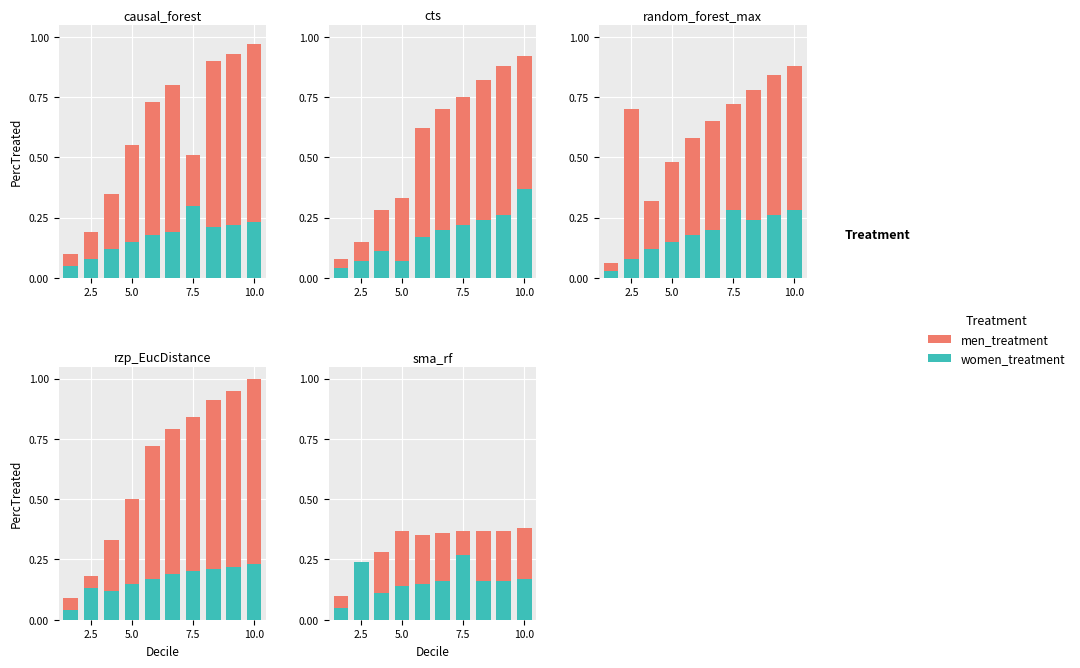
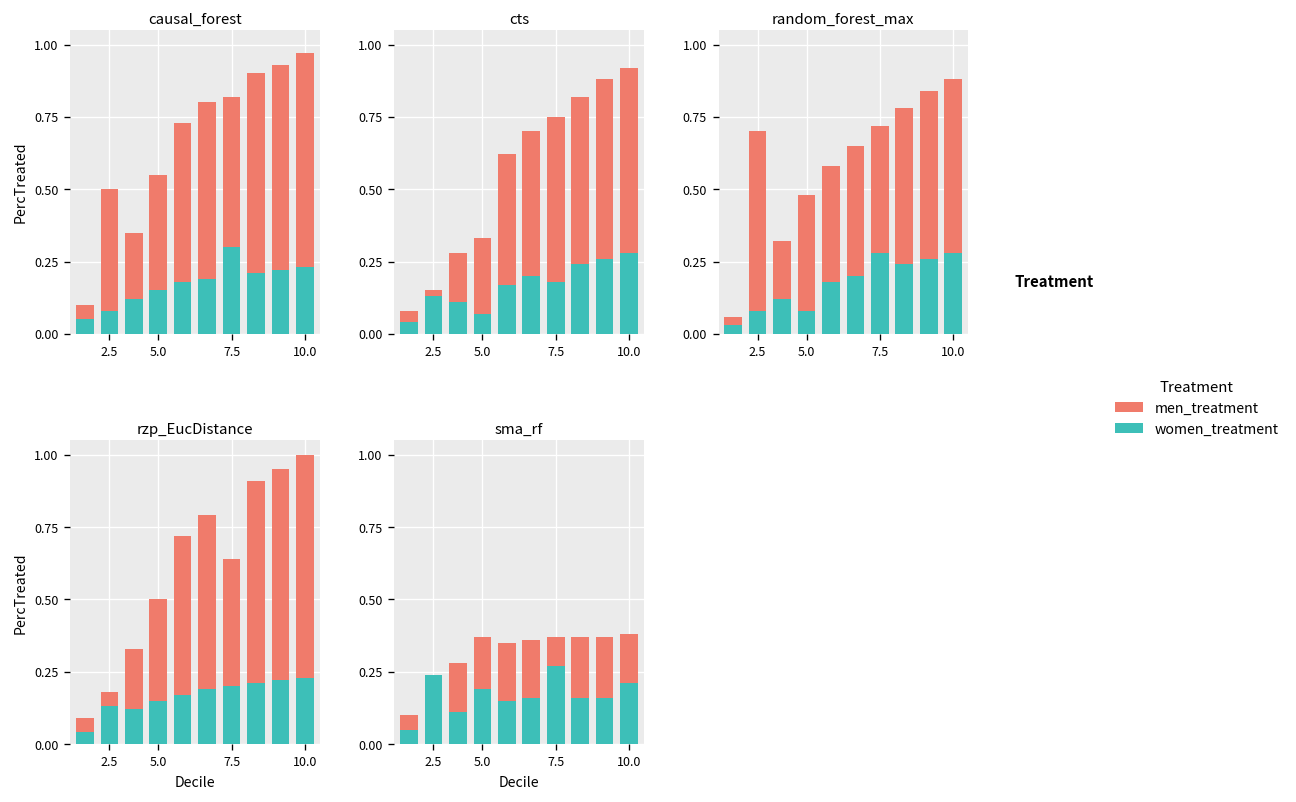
  {
    "causal_forest": {
      "men_treatment": {
-       "2.5": 0.19,
+       "2.5": 0.50,
        "5.0": 0.55,
-       "7.5": 0.51,
+       "7.5": 0.82,
        "10.0": 0.97
      }
    },
    "cts": {
      "men_treatment": {
        "2.5": 0.15,
        "5.0": 0.33,
        "7.5": 0.75,
        "10.0": 0.92
      },
      "women_treatment": {
-       "2.5": 0.07,
-       "7.5": 0.22,
-       "10.0": 0.37
+       "2.5": 0.13,
+       "7.5": 0.18,
+       "10.0": 0.28
      }
    },
    "random_forest_max": {
      "men_treatment": {
        "2.5": 0.70,
        "5.0": 0.48,
        "7.5": 0.72,
        "10.0": 0.88
      },
      "women_treatment": {
-       "5.0": 0.15
+       "5.0": 0.08
      }
    },
    "rzp_EucDistance": {
      "men_treatment": {
        "2.5": 0.18,
        "5.0": 0.50,
-       "7.5": 0.84,
+       "7.5": 0.64,
        "10.0": 1.00
      }
    },
    "sma_rf": {
      "men_treatment": {
        "5.0": 0.37,
        "7.5": 0.37,
        "10.0": 0.38
      },
      "women_treatment": {
        "2.5": 0.24,
-       "5.0": 0.14,
-       "10.0": 0.17
+       "5.0": 0.19,
+       "10.0": 0.21
      }
    }
  }
